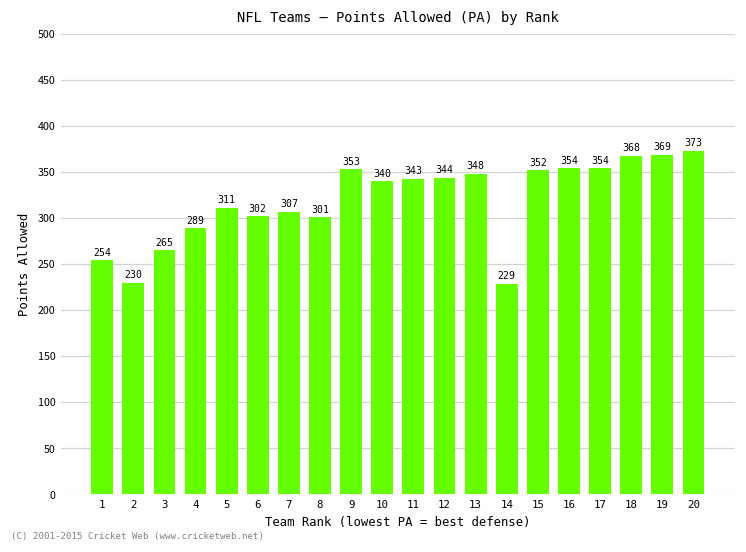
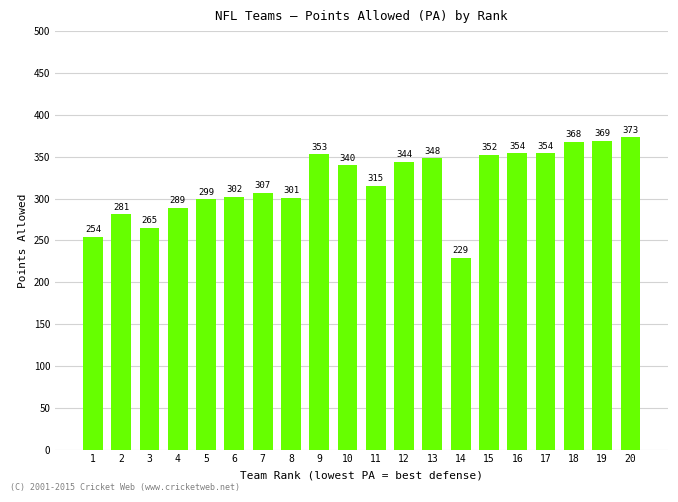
  {
    "1": 254,
-   "2": 230,
+   "2": 281,
    "3": 265,
    "4": 289,
-   "5": 311,
+   "5": 299,
    "6": 302,
    "7": 307,
    "8": 301,
    "9": 353,
    "10": 340,
-   "11": 343,
+   "11": 315,
    "12": 344,
    "13": 348,
    "14": 229,
    "15": 352,
    "16": 354,
    "17": 354,
    "18": 368,
    "19": 369,
    "20": 373
  }
